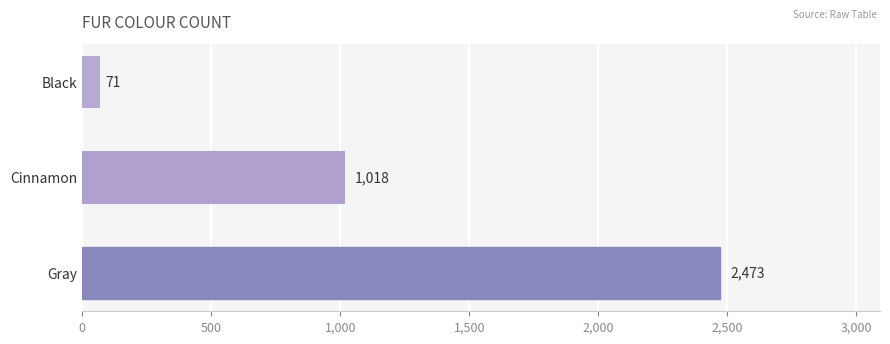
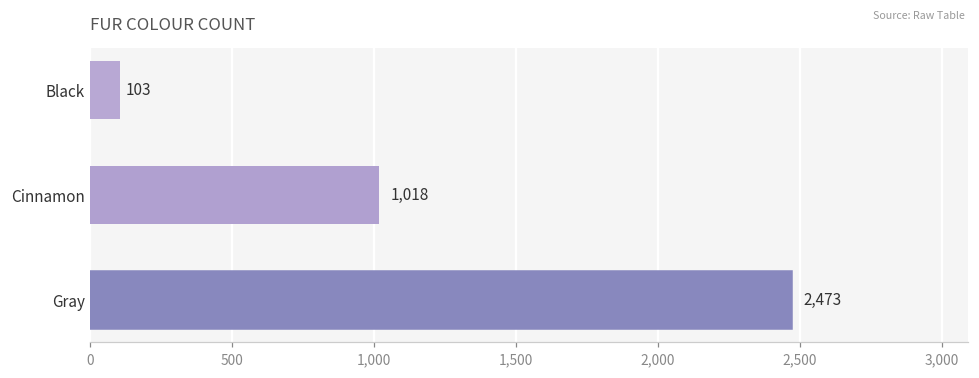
  {
-   "Black": "71",
+   "Black": "103",
    "Cinnamon": "1,018",
    "Gray": "2,473"
  }
